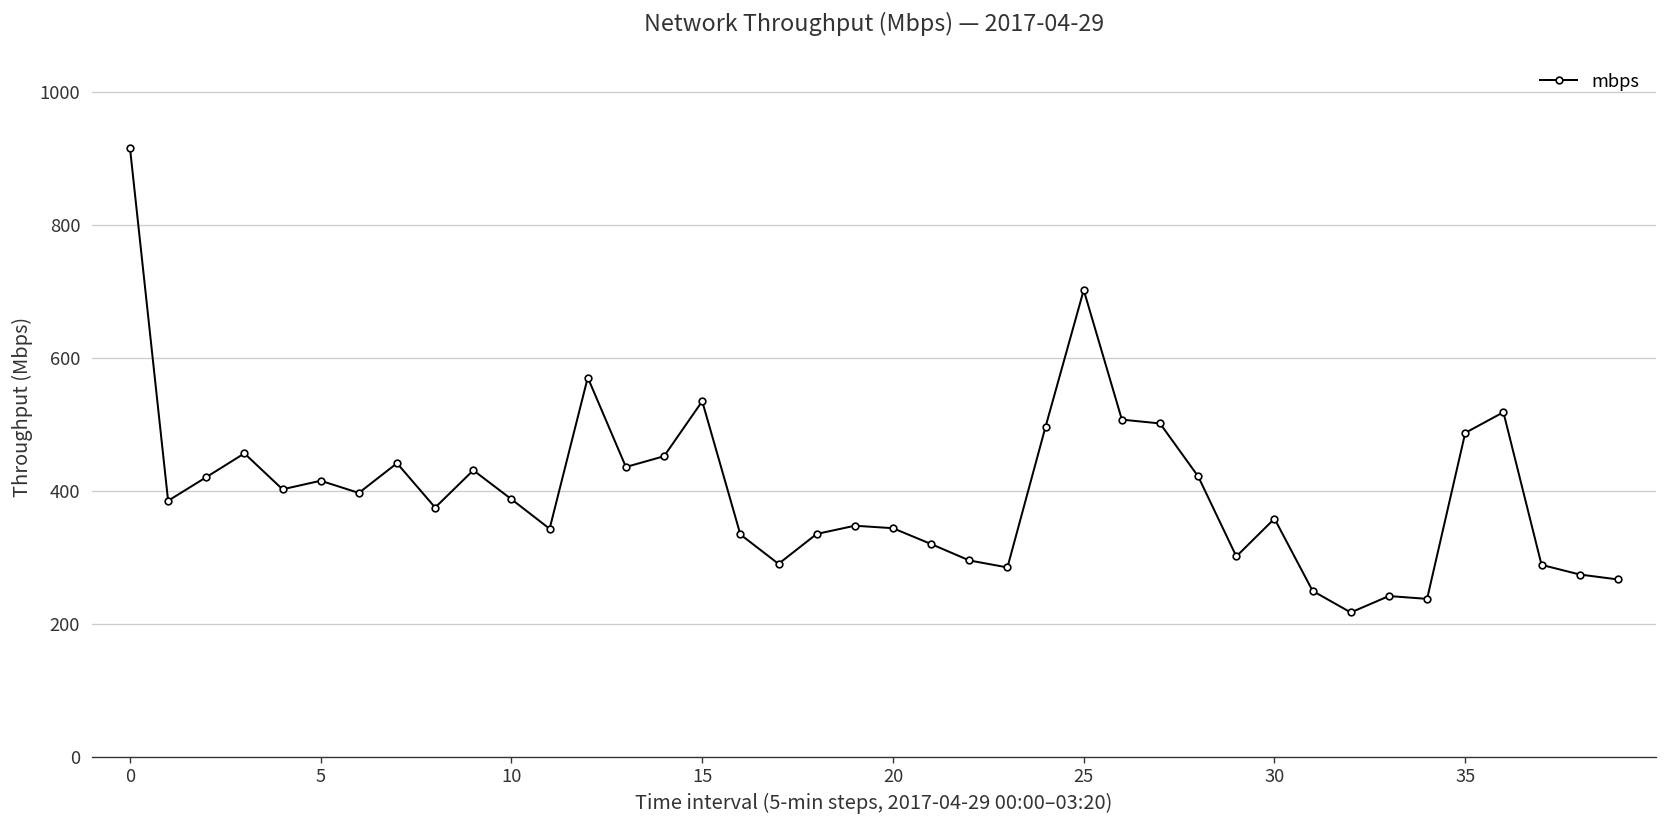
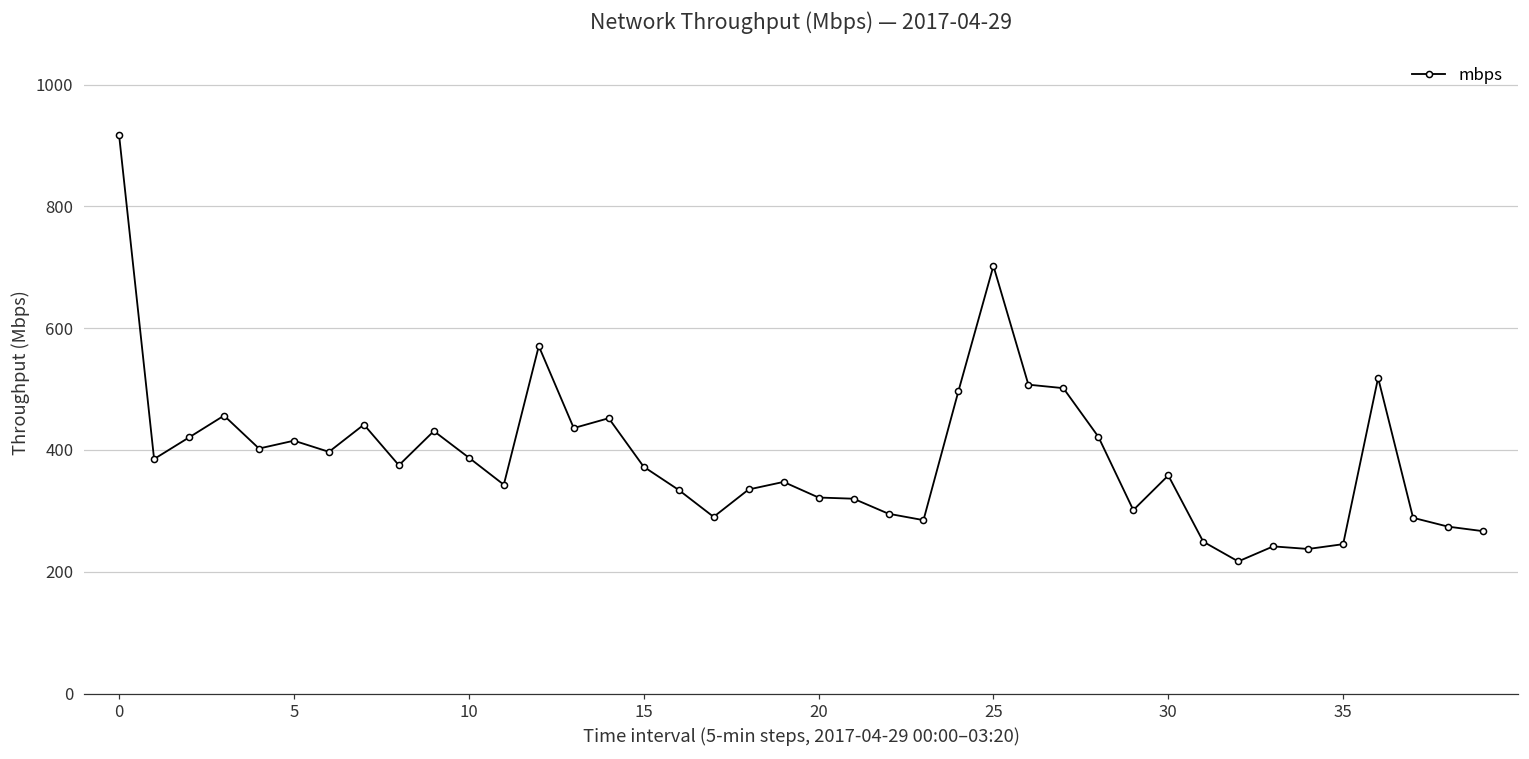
  {
    "0": 920,
    "5": 420,
    "10": 390,
-   "15": 530,
-   "20": 340,
+   "15": 370,
+   "20": 320,
    "25": 700,
    "30": 360,
-   "35": 490
+   "35": 250
  }
